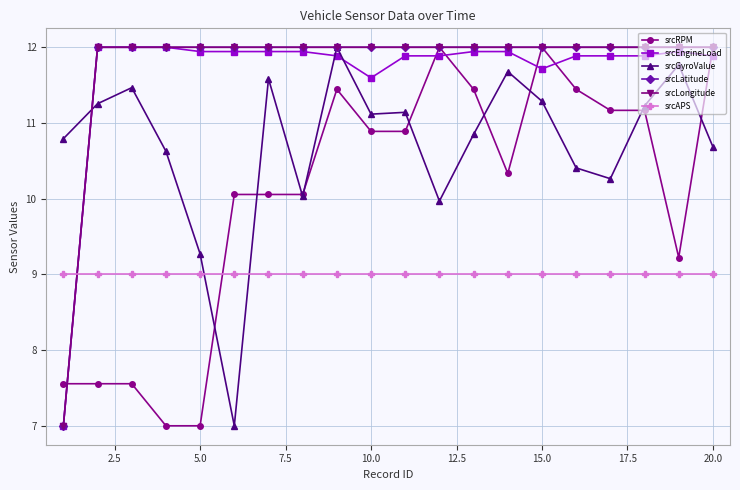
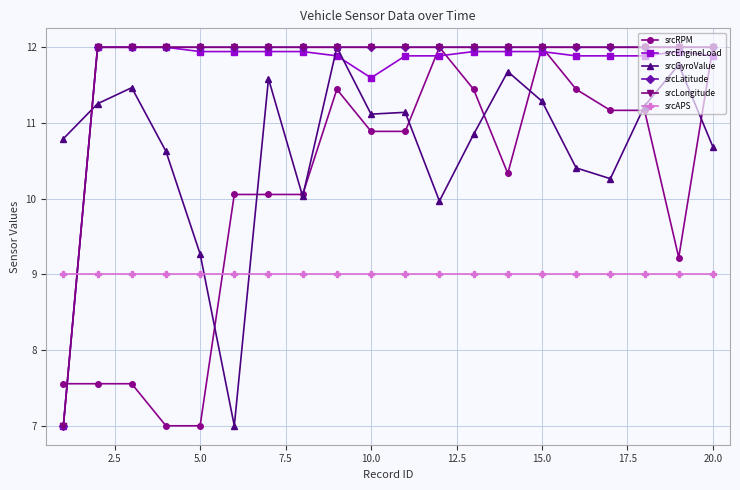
  {
    "srcEngineLoad": {
      "5.0": 11.9,
      "10.0": 11.6,
-     "15.0": 11.7
+     "15.0": 11.9
    },
    "srcAPS": {
      "5.0": 9.0,
      "10.0": 9.0,
      "15.0": 9.0,
      "20.0": 9.0
    }
  }
